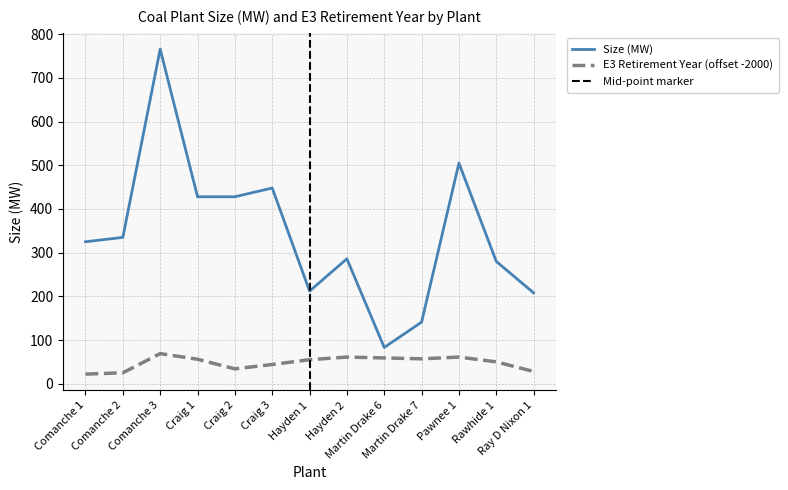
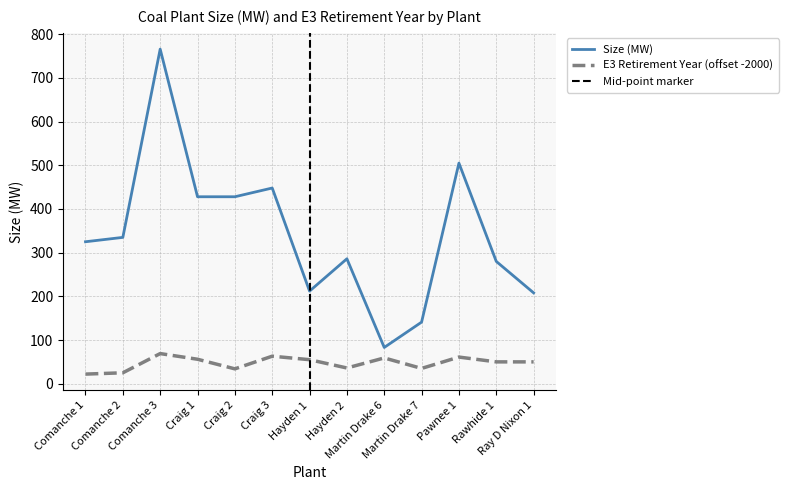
  {
    "Size (MW)": {
      "Comanche 1": 330,
      "Comanche 2": 340,
      "Comanche 3": 770,
      "Craig 1": 430,
      "Craig 2": 430,
      "Craig 3": 450,
      "Hayden 1": 210,
      "Hayden 2": 290,
      "Martin Drake 6": 80,
      "Martin Drake 7": 140,
      "Pawnee 1": 510,
      "Rawhide 1": 280,
      "Ray D Nixon 1": 210
    },
    "E3 Retirement Year (offset -2000)": {
      "Comanche 1": 20,
      "Comanche 2": 30,
      "Comanche 3": 70,
      "Craig 1": 60,
      "Craig 2": 30,
-     "Craig 3": 40,
+     "Craig 3": 60,
      "Hayden 1": 60,
-     "Hayden 2": 60,
+     "Hayden 2": 40,
      "Martin Drake 6": 60,
-     "Martin Drake 7": 60,
+     "Martin Drake 7": 40,
      "Pawnee 1": 60,
      "Rawhide 1": 50,
-     "Ray D Nixon 1": 30
+     "Ray D Nixon 1": 50
    }
  }
